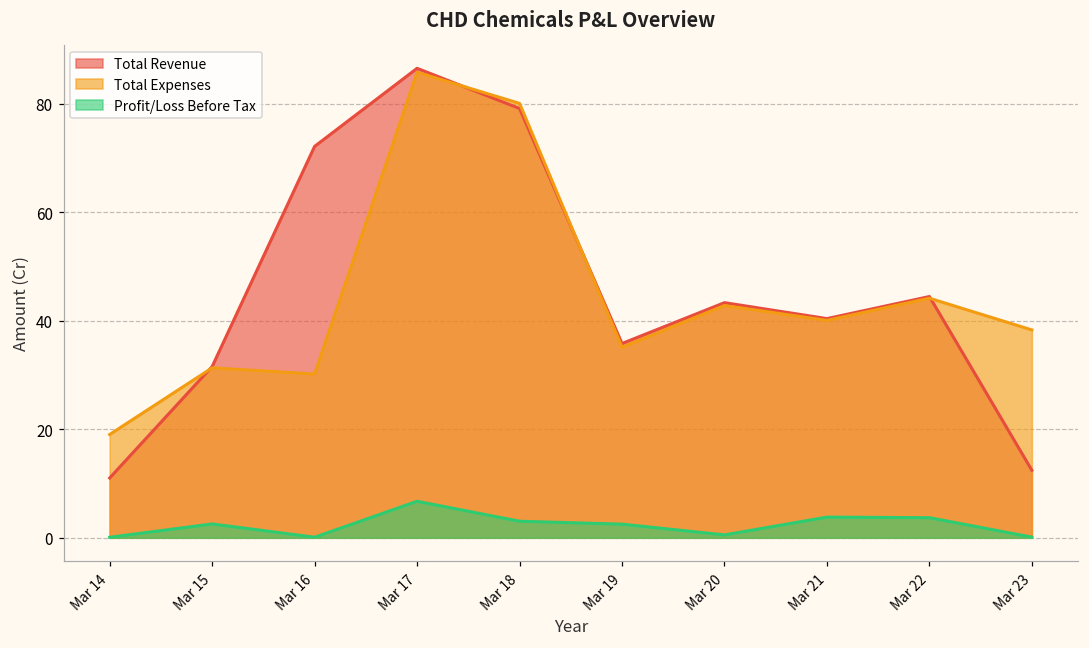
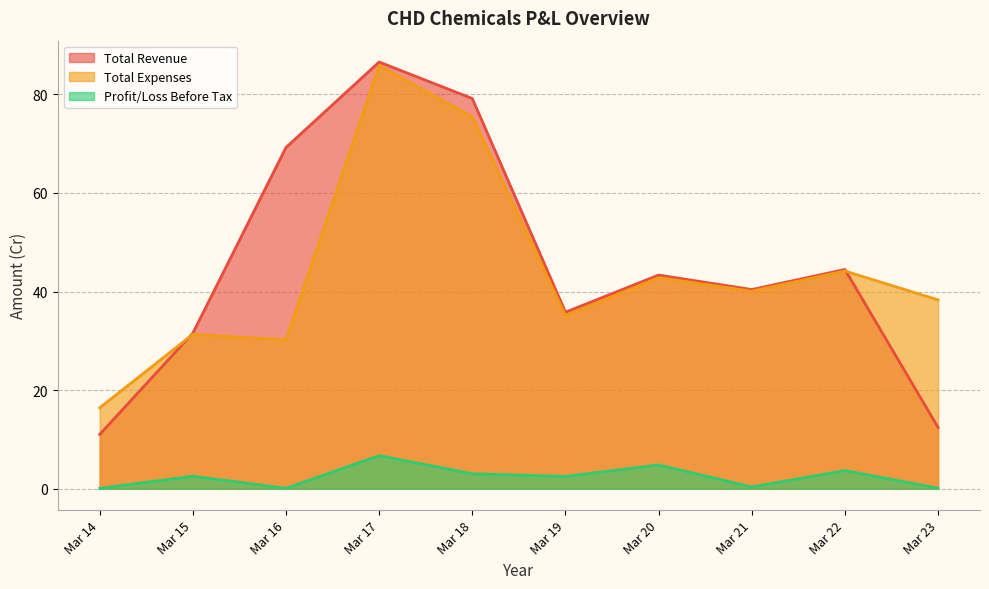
  {
    "Total Revenue": {
      "Mar 14": 11,
-     "Mar 16": 72,
+     "Mar 16": 69,
      "Mar 17": 87,
      "Mar 18": 79,
      "Mar 19": 36,
      "Mar 20": 43,
      "Mar 23": 12
    },
    "Total Expenses": {
-     "Mar 14": 19,
+     "Mar 14": 16,
      "Mar 16": 30,
      "Mar 17": 86,
-     "Mar 18": 80,
+     "Mar 18": 75,
      "Mar 19": 35,
      "Mar 20": 43,
      "Mar 23": 38
    },
    "Profit/Loss Before Tax": {
      "Mar 14": 0,
      "Mar 15": 3,
      "Mar 16": 0,
      "Mar 17": 7,
      "Mar 18": 3,
      "Mar 19": 3,
-     "Mar 20": 1,
-     "Mar 21": 4,
+     "Mar 20": 5,
+     "Mar 21": 0,
      "Mar 22": 4,
      "Mar 23": 0
    }
  }
